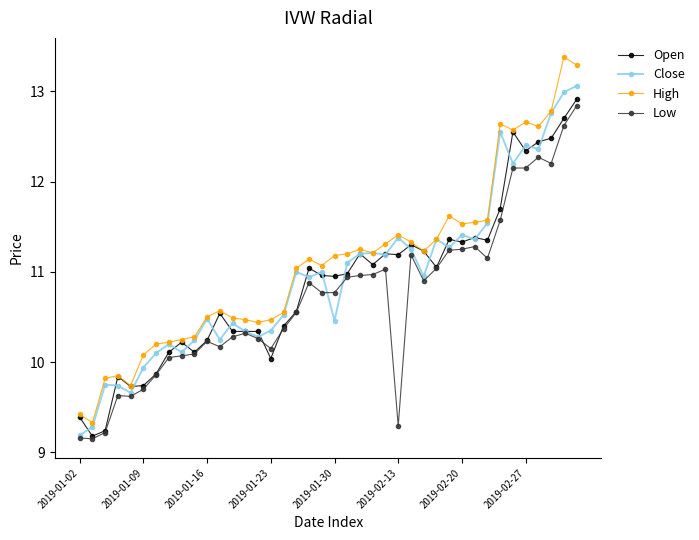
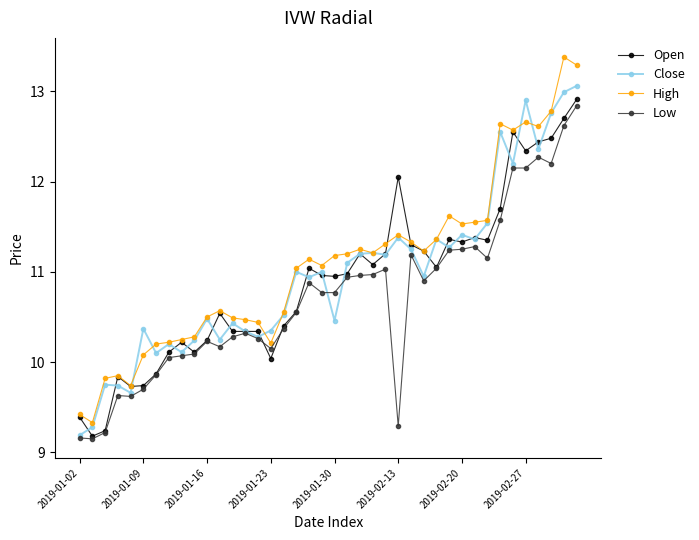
  {
    "Open": {
      "2019-01-02": 9.4,
      "2019-01-09": 9.7,
      "2019-01-23": 10.0,
      "2019-01-30": 11.0,
-     "2019-02-13": 11.2,
+     "2019-02-13": 12.1,
      "2019-02-20": 11.3,
      "2019-02-27": 12.3
    },
    "Close": {
      "2019-01-02": 9.2,
-     "2019-01-09": 9.9,
+     "2019-01-09": 10.4,
      "2019-01-23": 10.4,
      "2019-01-30": 10.5,
      "2019-02-13": 11.4,
      "2019-02-20": 11.4,
-     "2019-02-27": 12.4
+     "2019-02-27": 12.9
    },
    "High": {
      "2019-01-02": 9.4,
      "2019-01-09": 10.1,
-     "2019-01-23": 10.5,
+     "2019-01-23": 10.2,
      "2019-01-30": 11.2,
      "2019-02-13": 11.4,
      "2019-02-20": 11.5,
      "2019-02-27": 12.7
    },
    "Low": {
      "2019-01-02": 9.2,
      "2019-01-09": 9.7,
      "2019-01-23": 10.2,
      "2019-01-30": 10.8,
      "2019-02-13": 9.3,
      "2019-02-20": 11.3,
      "2019-02-27": 12.2
    }
  }
